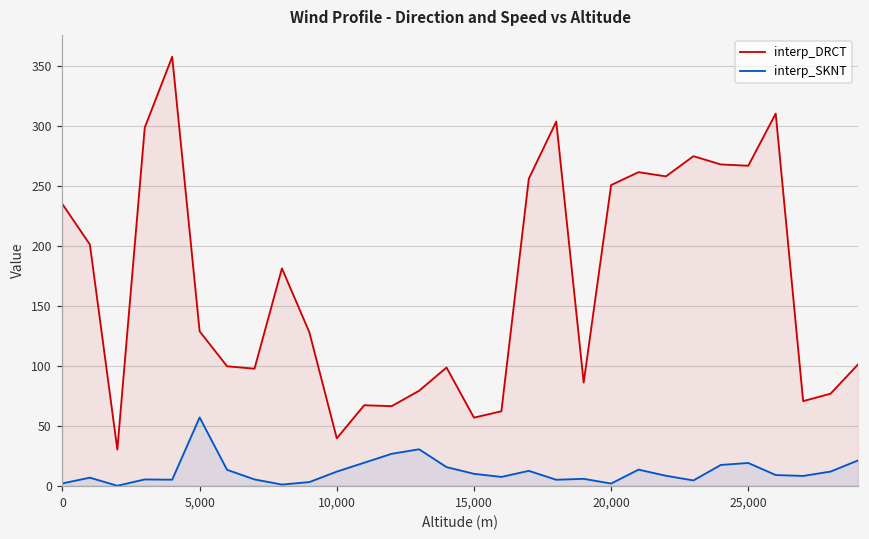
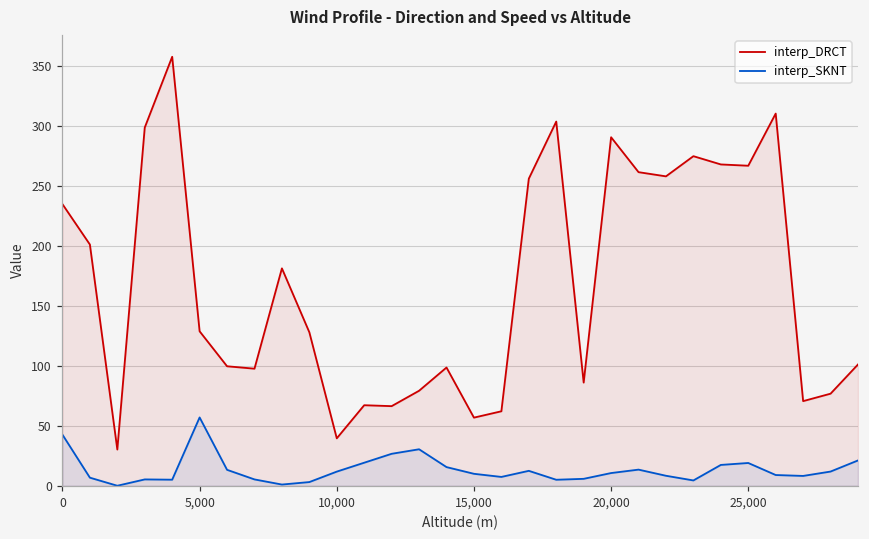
  {
    "interp_DRCT": {
      "0": 235,
      "5,000": 129,
      "10,000": 40,
      "15,000": 57,
-     "20,000": 251,
+     "20,000": 291,
      "25,000": 267
    },
    "interp_SKNT": {
-     "0": 2,
+     "0": 43,
      "5,000": 57,
      "10,000": 12,
      "15,000": 10,
-     "20,000": 2,
+     "20,000": 11,
      "25,000": 19
    }
  }
